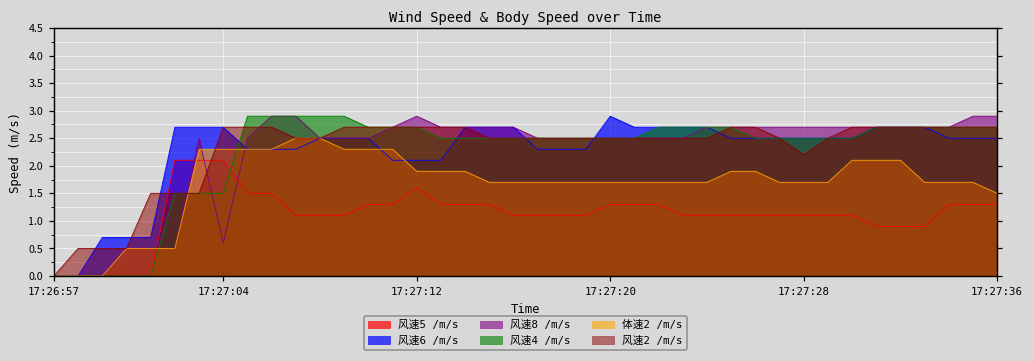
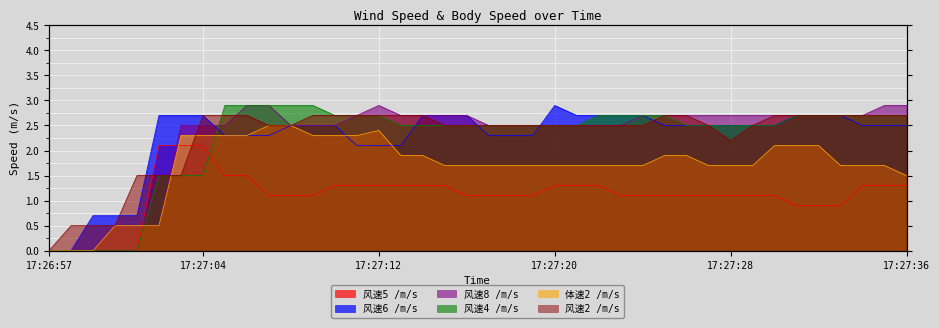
  {
    "风速5 /m/s": {
      "17:27:04": 2.1,
-     "17:27:12": 1.6,
+     "17:27:12": 1.3,
      "17:27:20": 1.3,
      "17:27:28": 1.1,
      "17:27:36": 1.3
    },
    "风速6 /m/s": {
      "17:27:12": 2.1,
      "17:27:20": 2.9,
      "17:27:36": 2.5
    },
    "风速8 /m/s": {
-     "17:27:04": 0.6,
+     "17:27:04": 2.5,
      "17:27:12": 2.9,
      "17:27:28": 2.7,
      "17:27:36": 2.9
    },
    "风速4 /m/s": {
      "17:27:04": 1.5
    },
    "体速2 /m/s": {
      "17:27:04": 2.3,
-     "17:27:12": 1.9,
+     "17:27:12": 2.4,
      "17:27:20": 1.7,
      "17:27:28": 1.7,
      "17:27:36": 1.5
    },
    "风速2 /m/s": {
      "17:27:28": 2.2
    }
  }
